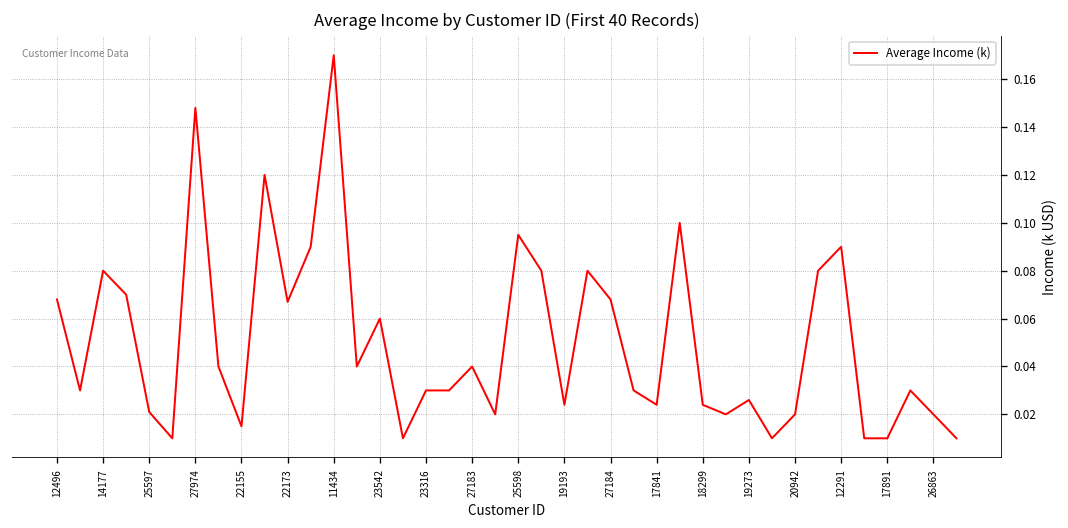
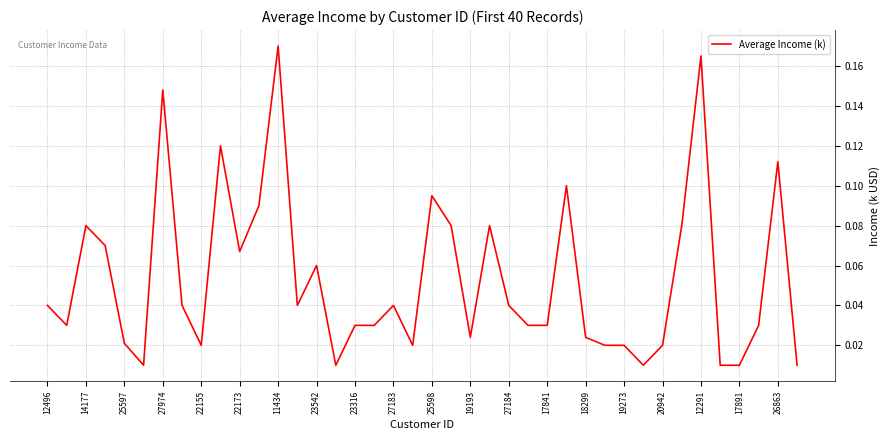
  {
-   "12496": 0.068,
+   "12496": 0.040,
    "14177": 0.080,
    "25597": 0.021,
    "27974": 0.148,
-   "22155": 0.015,
+   "22155": 0.020,
    "22173": 0.067,
    "11434": 0.170,
    "23542": 0.060,
    "23316": 0.030,
    "27183": 0.040,
    "25598": 0.095,
    "19193": 0.024,
-   "27184": 0.068,
-   "17841": 0.024,
+   "27184": 0.040,
+   "17841": 0.030,
    "18299": 0.024,
-   "19273": 0.026,
+   "19273": 0.020,
    "20942": 0.020,
-   "12291": 0.090,
+   "12291": 0.165,
    "17891": 0.010,
-   "26863": 0.020
+   "26863": 0.112
  }
